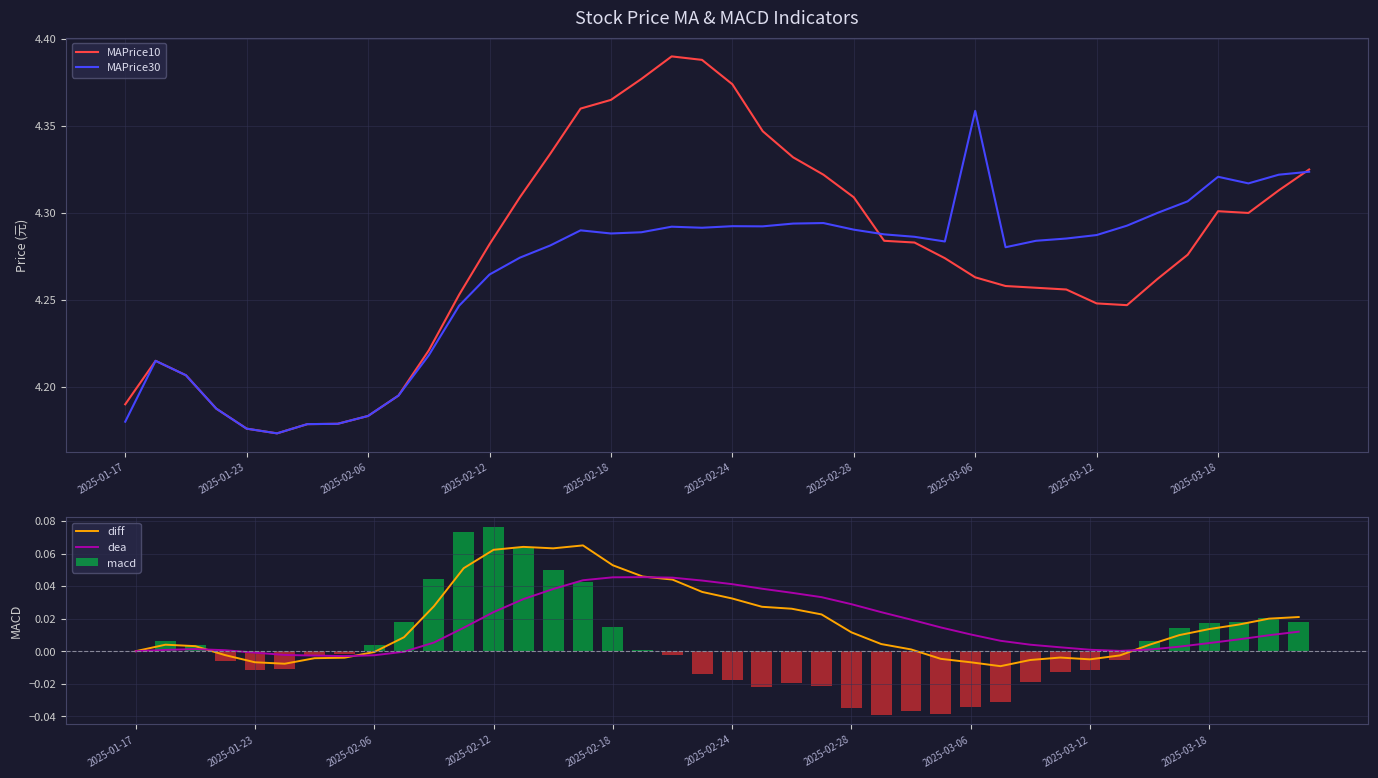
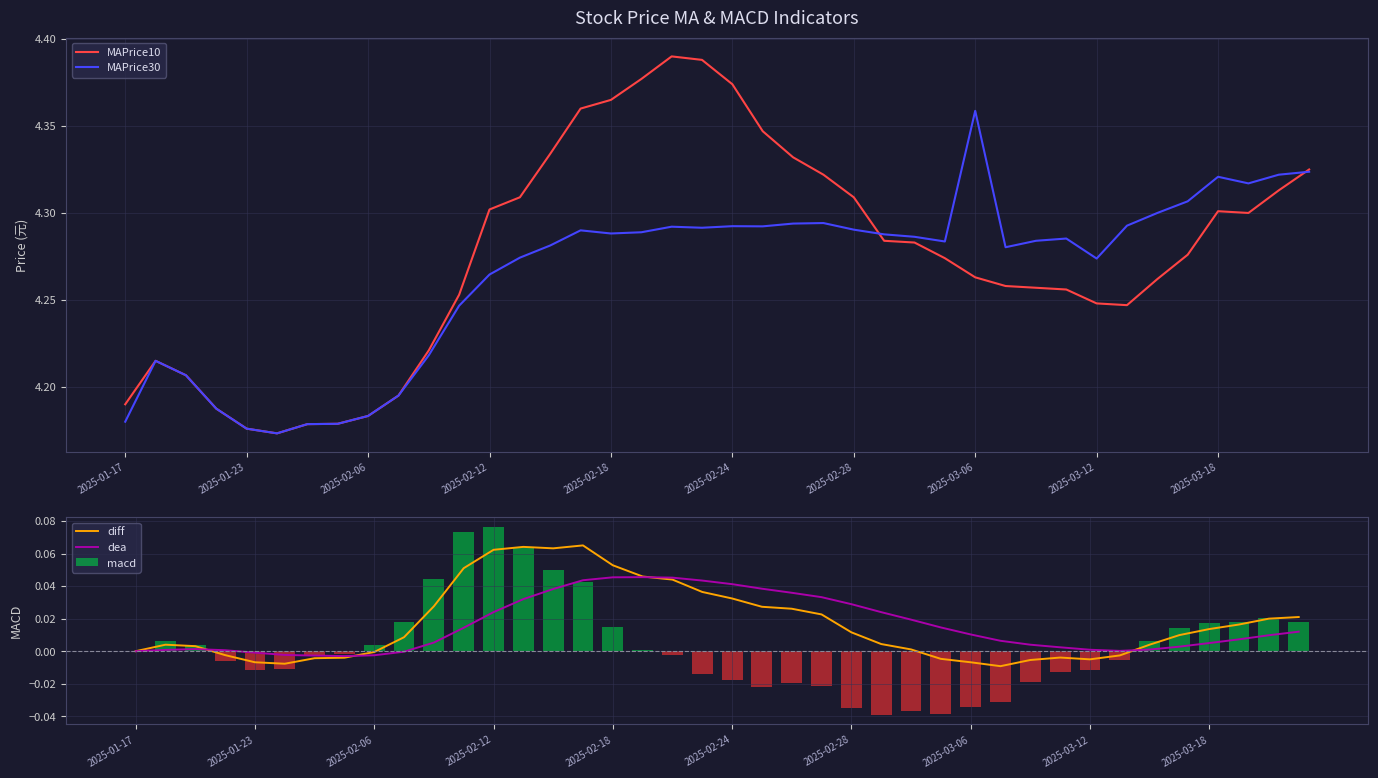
  {
    "Stock Price MA & MACD Indicators": {
      "MAPrice10": {
        "2025-01-17": 4.190,
-       "2025-02-12": 4.282,
+       "2025-02-12": 4.302,
        "2025-02-18": 4.365,
        "2025-02-24": 4.374,
        "2025-02-28": 4.309,
        "2025-03-06": 4.263,
        "2025-03-12": 4.248,
        "2025-03-18": 4.301
      },
      "MAPrice30": {
        "2025-01-17": 4.180,
        "2025-02-12": 4.265,
        "2025-02-18": 4.288,
        "2025-02-24": 4.292,
        "2025-02-28": 4.290,
        "2025-03-06": 4.359,
-       "2025-03-12": 4.287,
+       "2025-03-12": 4.274,
        "2025-03-18": 4.321
      }
    }
  }
